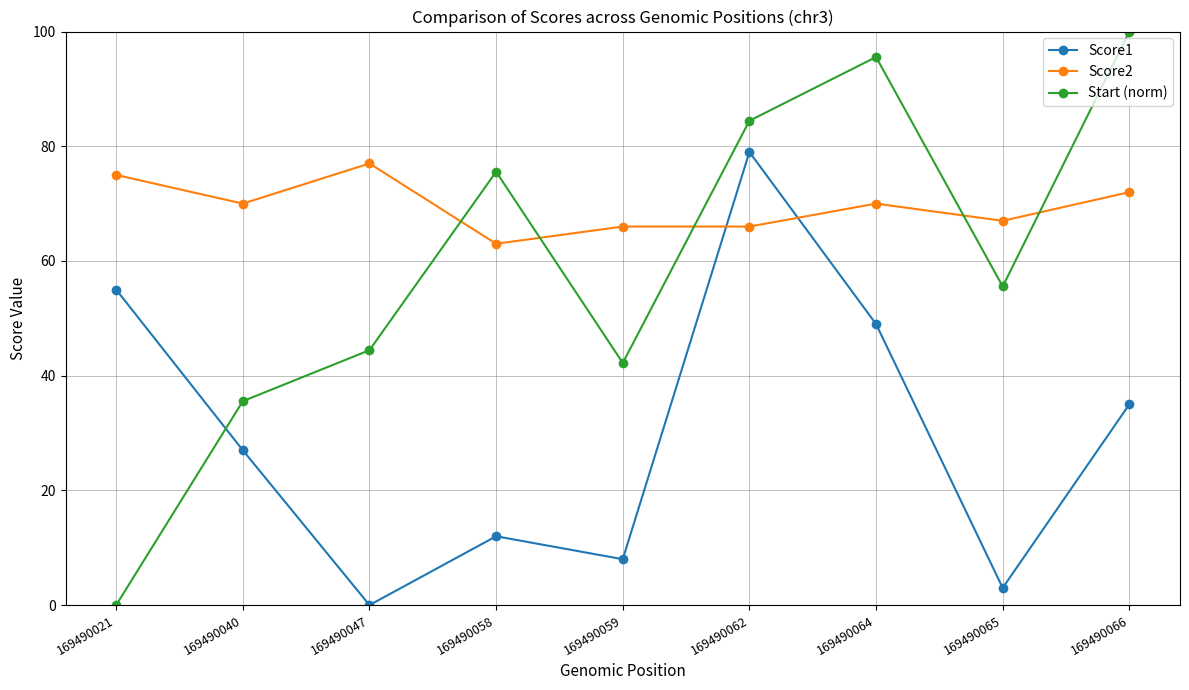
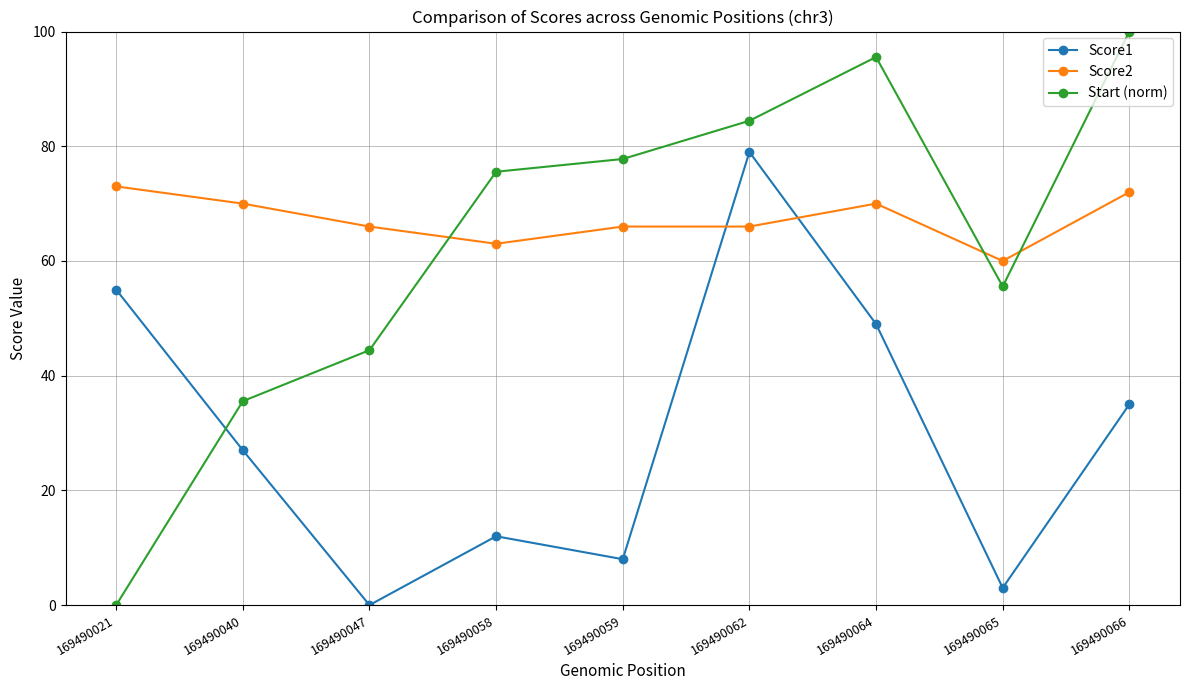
  {
    "Score1": {
      "169490021": 55,
      "169490040": 27,
      "169490047": 0,
      "169490058": 12,
      "169490059": 8,
      "169490062": 79,
      "169490064": 49,
      "169490065": 3,
      "169490066": 35
    },
    "Score2": {
-     "169490021": 75,
+     "169490021": 73,
      "169490040": 70,
-     "169490047": 77,
+     "169490047": 66,
      "169490058": 63,
      "169490059": 66,
      "169490062": 66,
      "169490064": 70,
-     "169490065": 67,
+     "169490065": 60,
      "169490066": 72
    },
    "Start (norm)": {
      "169490021": 0,
      "169490040": 36,
      "169490047": 44,
      "169490058": 76,
-     "169490059": 42,
+     "169490059": 78,
      "169490062": 84,
      "169490064": 96,
      "169490065": 56,
      "169490066": 100
    }
  }
